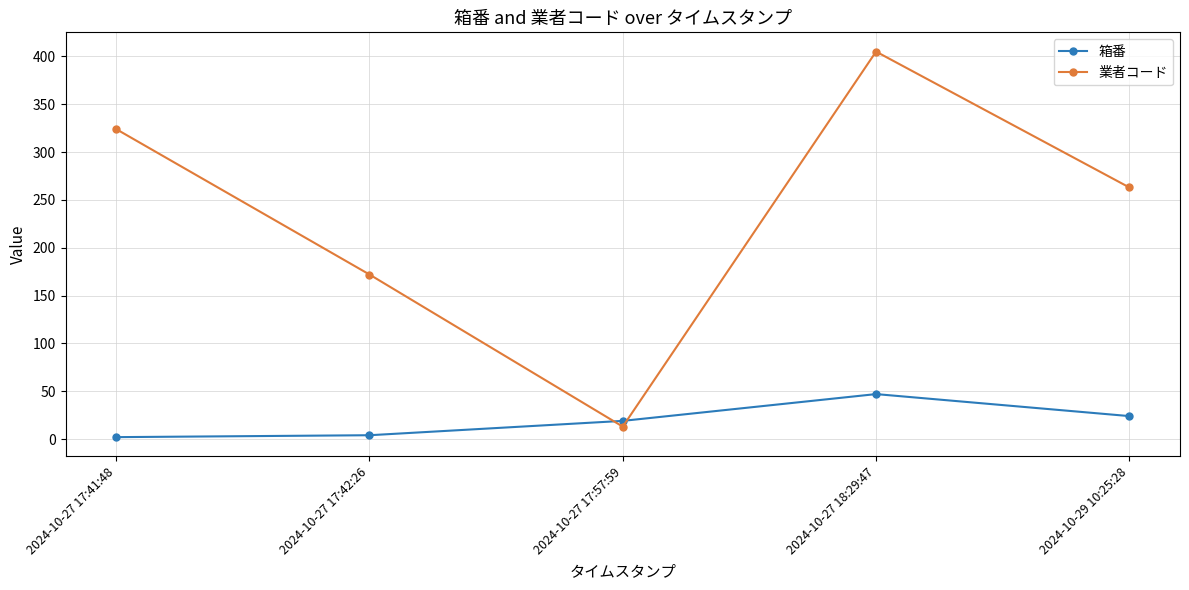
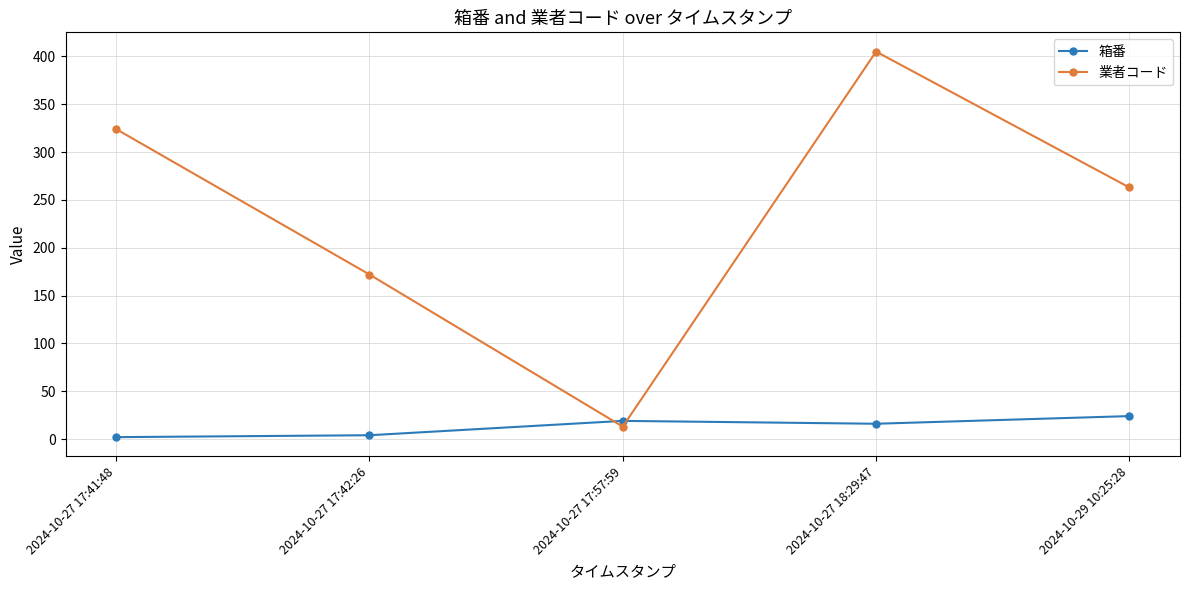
  {
    "箱番": {
      "2024-10-27 17:41:48": 0,
      "2024-10-27 17:42:26": 0,
      "2024-10-27 17:57:59": 20,
-     "2024-10-27 18:29:47": 50,
+     "2024-10-27 18:29:47": 20,
      "2024-10-29 10:25:28": 20
    },
    "業者コード": {
      "2024-10-27 17:41:48": 320,
      "2024-10-27 17:42:26": 170,
      "2024-10-27 17:57:59": 10,
      "2024-10-27 18:29:47": 410,
      "2024-10-29 10:25:28": 260
    }
  }
